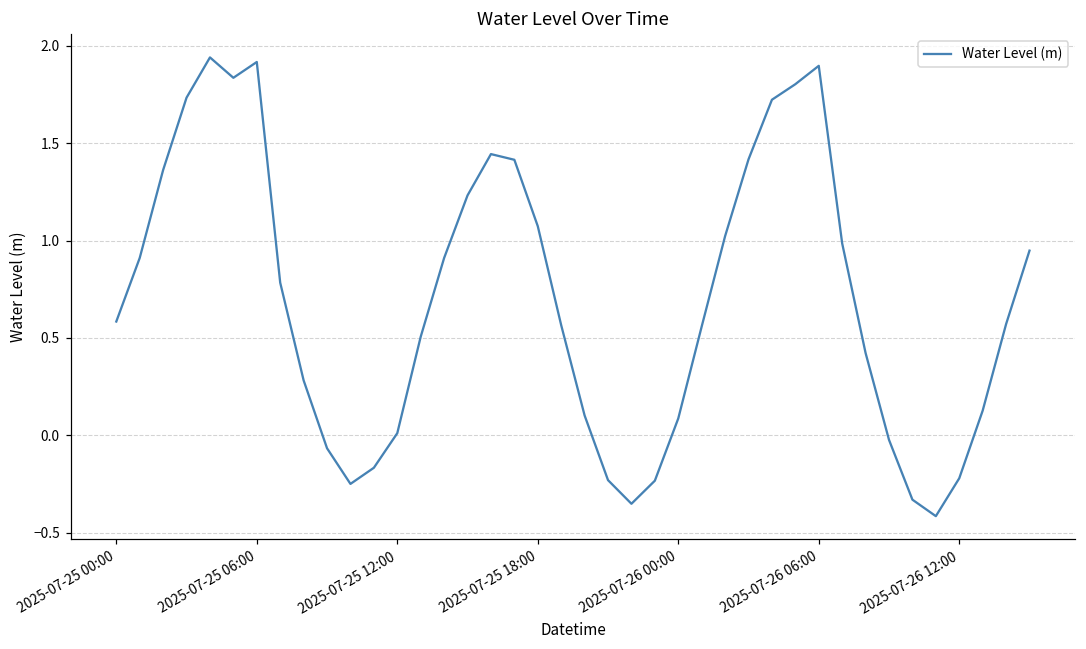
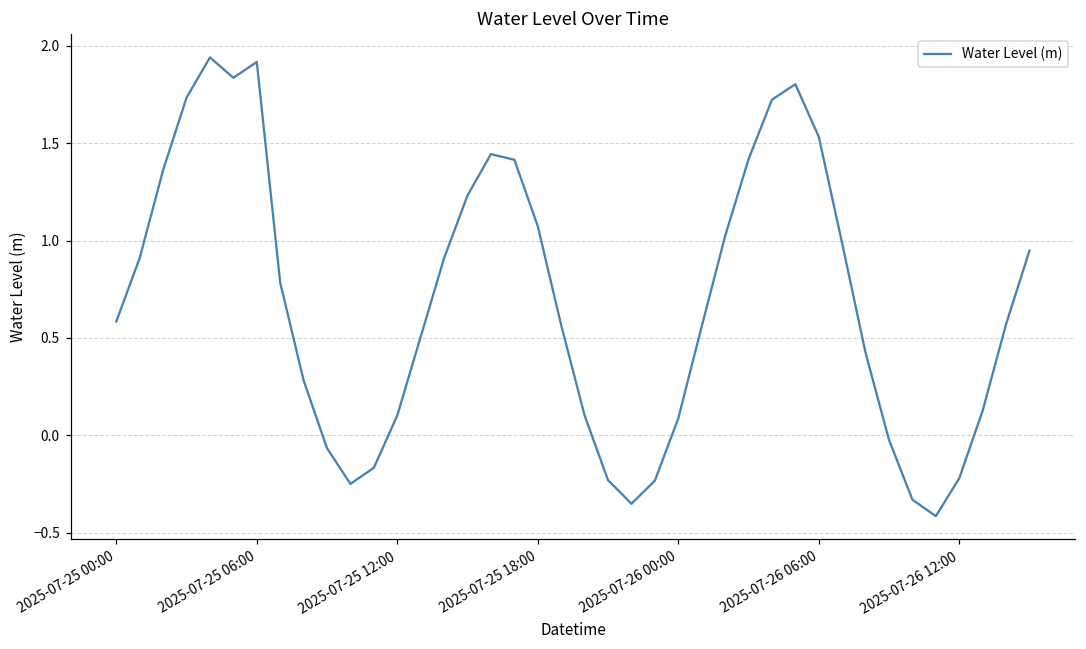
  {
    "2025-07-25 00:00": 0.58,
    "2025-07-25 06:00": 1.92,
-   "2025-07-25 12:00": 0.01,
+   "2025-07-25 12:00": 0.10,
    "2025-07-25 18:00": 1.07,
    "2025-07-26 00:00": 0.09,
-   "2025-07-26 06:00": 1.90,
+   "2025-07-26 06:00": 1.53,
    "2025-07-26 12:00": -0.22
  }
